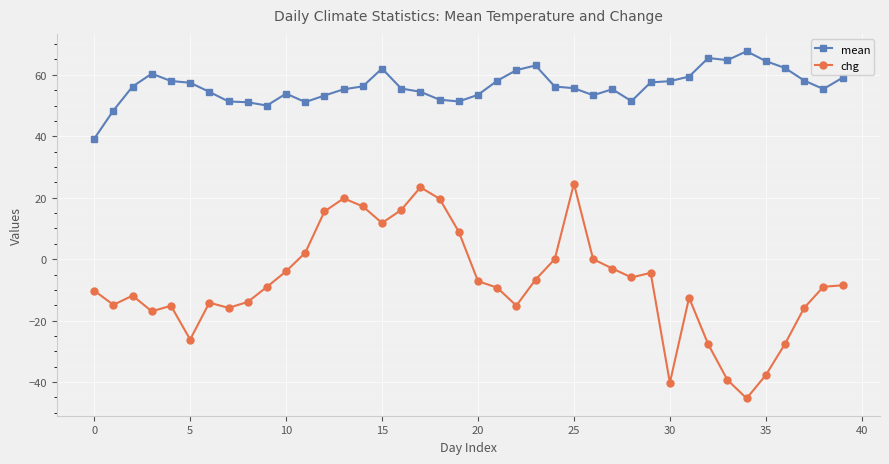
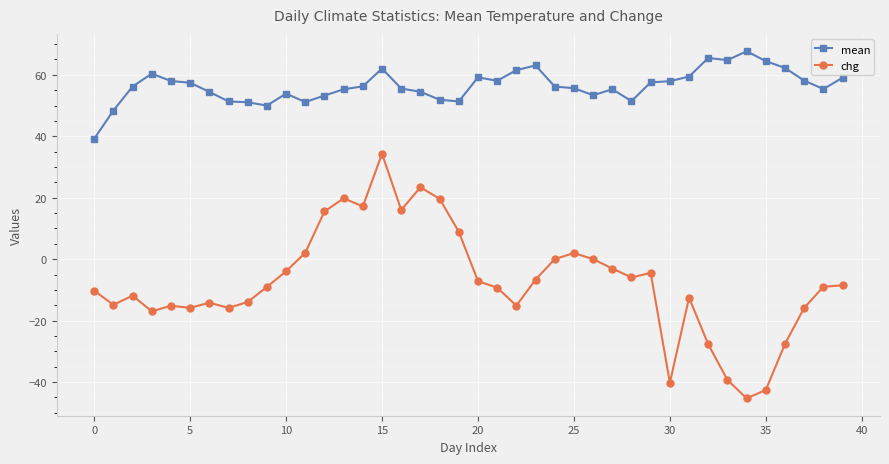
  {
    "mean": {
      "0": 39,
      "5": 57,
      "10": 54,
      "15": 62,
-     "20": 53,
+     "20": 59,
      "25": 56,
      "30": 58,
      "35": 64
    },
    "chg": {
      "0": -10,
-     "5": -26,
+     "5": -16,
      "10": -4,
-     "15": 12,
+     "15": 34,
      "20": -7,
-     "25": 25,
+     "25": 2,
      "30": -40,
-     "35": -38
+     "35": -43
    }
  }
